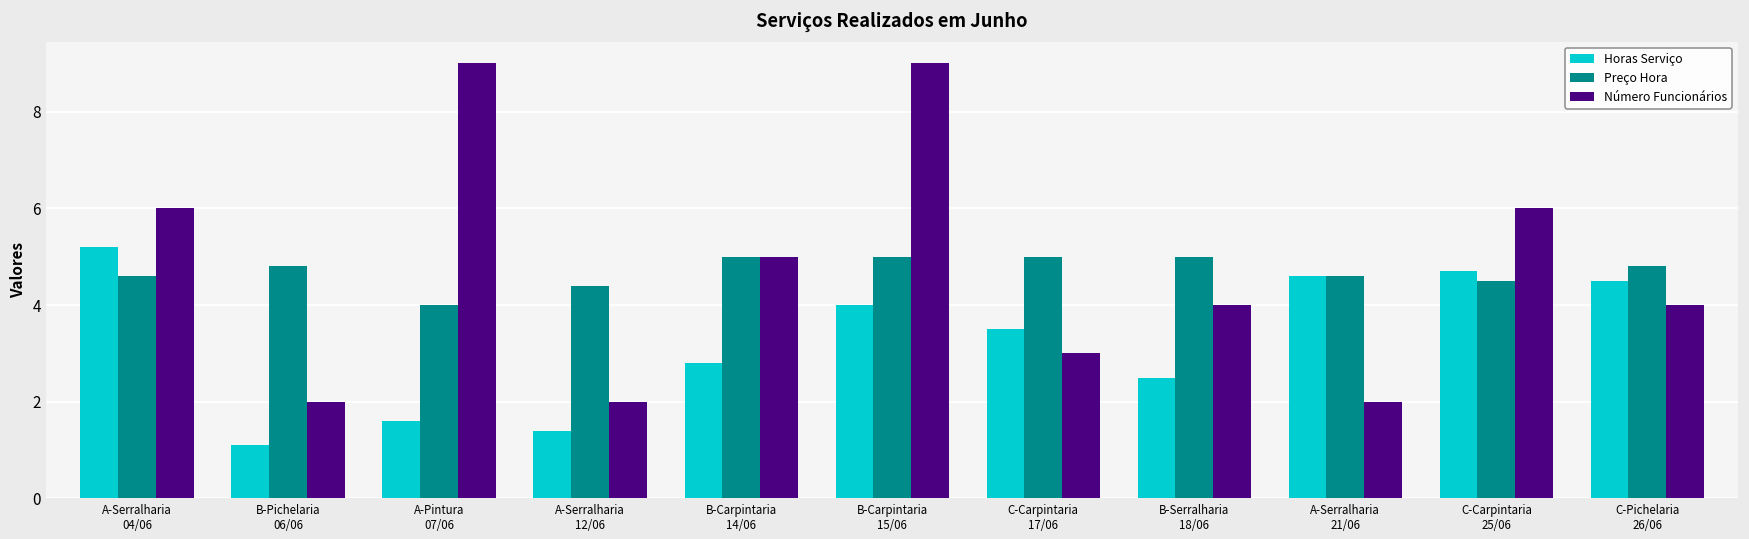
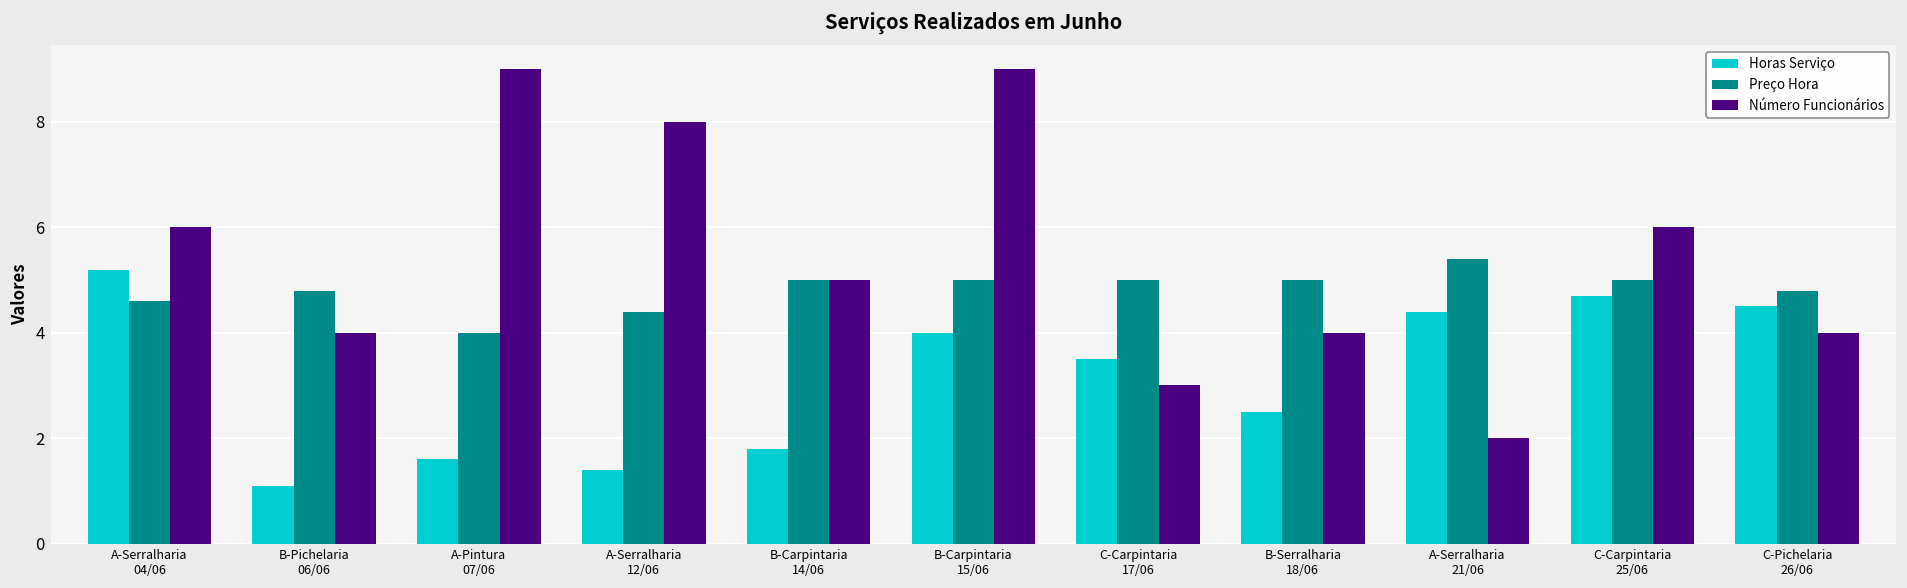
  {
    "Horas Serviço": {
      "A-Serralharia 04/06": 5.2,
      "B-Pichelaria 06/06": 1.1,
      "A-Pintura 07/06": 1.6,
      "A-Serralharia 12/06": 1.4,
-     "B-Carpintaria 14/06": 2.8,
+     "B-Carpintaria 14/06": 1.8,
      "B-Carpintaria 15/06": 4.0,
      "C-Carpintaria 17/06": 3.5,
      "B-Serralharia 18/06": 2.5,
-     "A-Serralharia 21/06": 4.6,
+     "A-Serralharia 21/06": 4.4,
      "C-Carpintaria 25/06": 4.7,
      "C-Pichelaria 26/06": 4.5
    },
    "Preço Hora": {
      "A-Serralharia 04/06": 4.6,
      "B-Pichelaria 06/06": 4.8,
      "A-Pintura 07/06": 4.0,
      "A-Serralharia 12/06": 4.4,
      "B-Carpintaria 14/06": 5.0,
      "B-Carpintaria 15/06": 5.0,
      "C-Carpintaria 17/06": 5.0,
      "B-Serralharia 18/06": 5.0,
-     "A-Serralharia 21/06": 4.6,
-     "C-Carpintaria 25/06": 4.5,
+     "A-Serralharia 21/06": 5.4,
+     "C-Carpintaria 25/06": 5.0,
      "C-Pichelaria 26/06": 4.8
    },
    "Número Funcionários": {
      "A-Serralharia 04/06": 6,
-     "B-Pichelaria 06/06": 2,
+     "B-Pichelaria 06/06": 4,
      "A-Pintura 07/06": 9,
-     "A-Serralharia 12/06": 2,
+     "A-Serralharia 12/06": 8,
      "B-Carpintaria 14/06": 5,
      "B-Carpintaria 15/06": 9,
      "C-Carpintaria 17/06": 3,
      "B-Serralharia 18/06": 4,
      "A-Serralharia 21/06": 2,
      "C-Carpintaria 25/06": 6,
      "C-Pichelaria 26/06": 4
    }
  }
